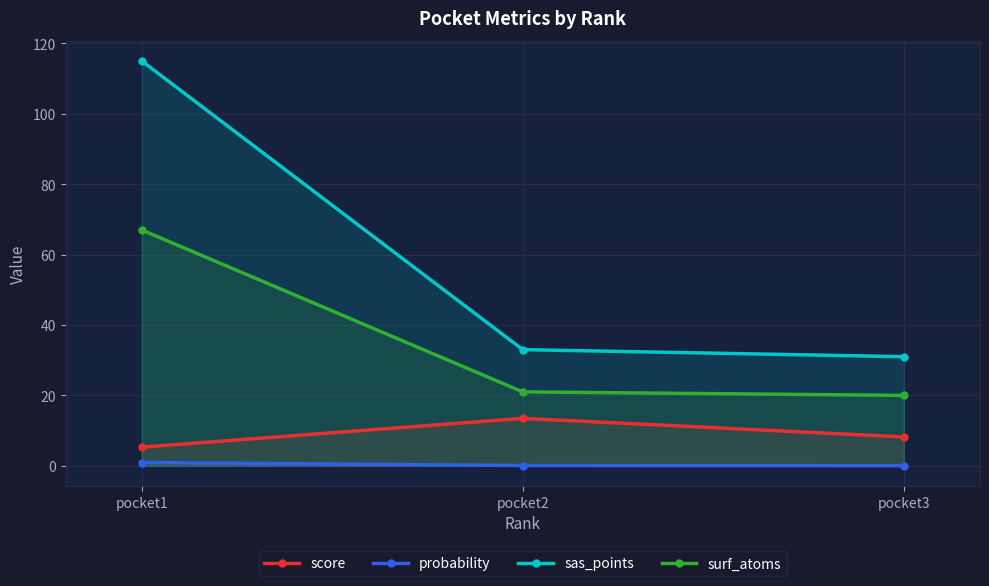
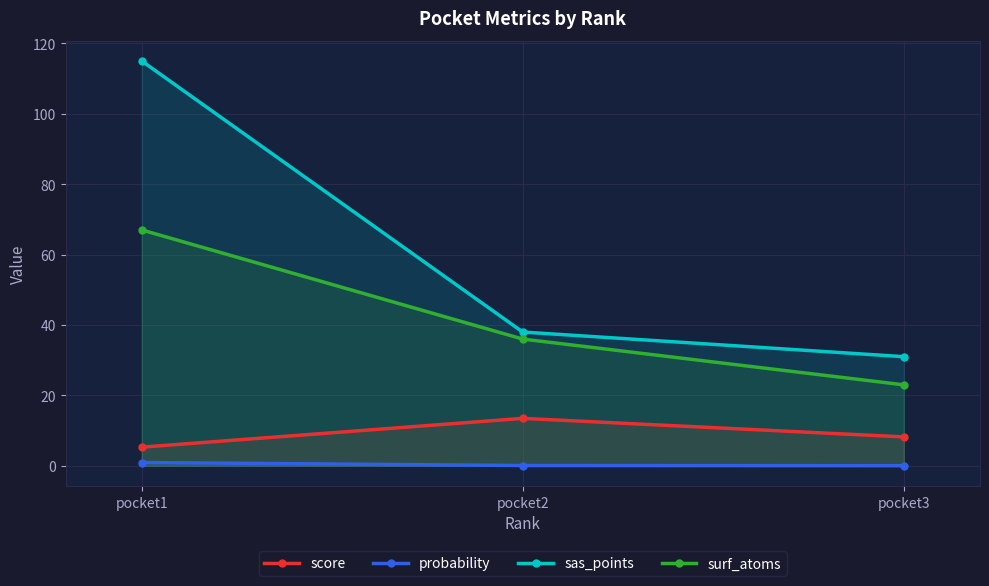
  {
    "score": {
      "pocket1": 5,
      "pocket2": 13,
      "pocket3": 8
    },
    "probability": {
      "pocket1": 1,
      "pocket2": 0,
      "pocket3": 0
    },
    "sas_points": {
      "pocket1": 115,
-     "pocket2": 33,
+     "pocket2": 38,
      "pocket3": 31
    },
    "surf_atoms": {
      "pocket1": 67,
-     "pocket2": 21,
-     "pocket3": 20
+     "pocket2": 36,
+     "pocket3": 23
    }
  }
